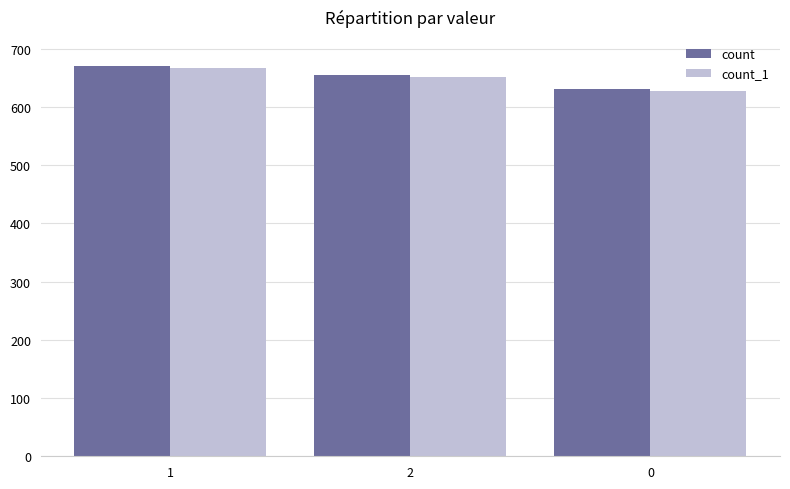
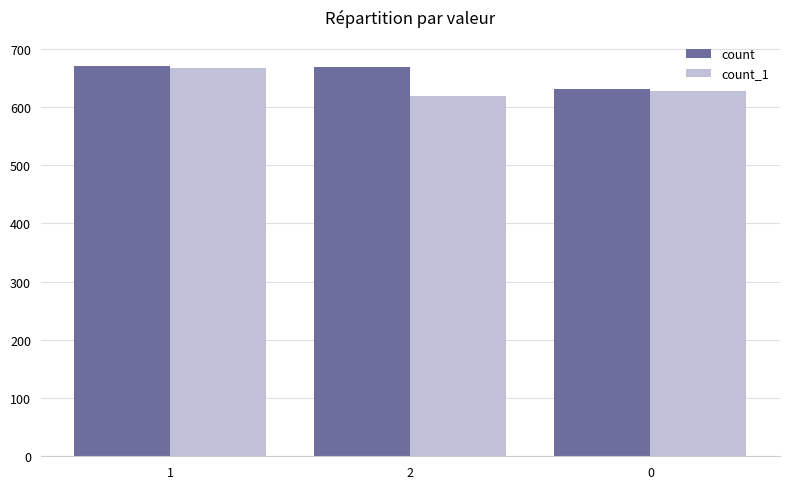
  {
    "count": {
      "1": 670,
-     "2": 650,
+     "2": 670,
      "0": 630
    },
    "count_1": {
      "1": 670,
-     "2": 650,
+     "2": 620,
      "0": 630
    }
  }
